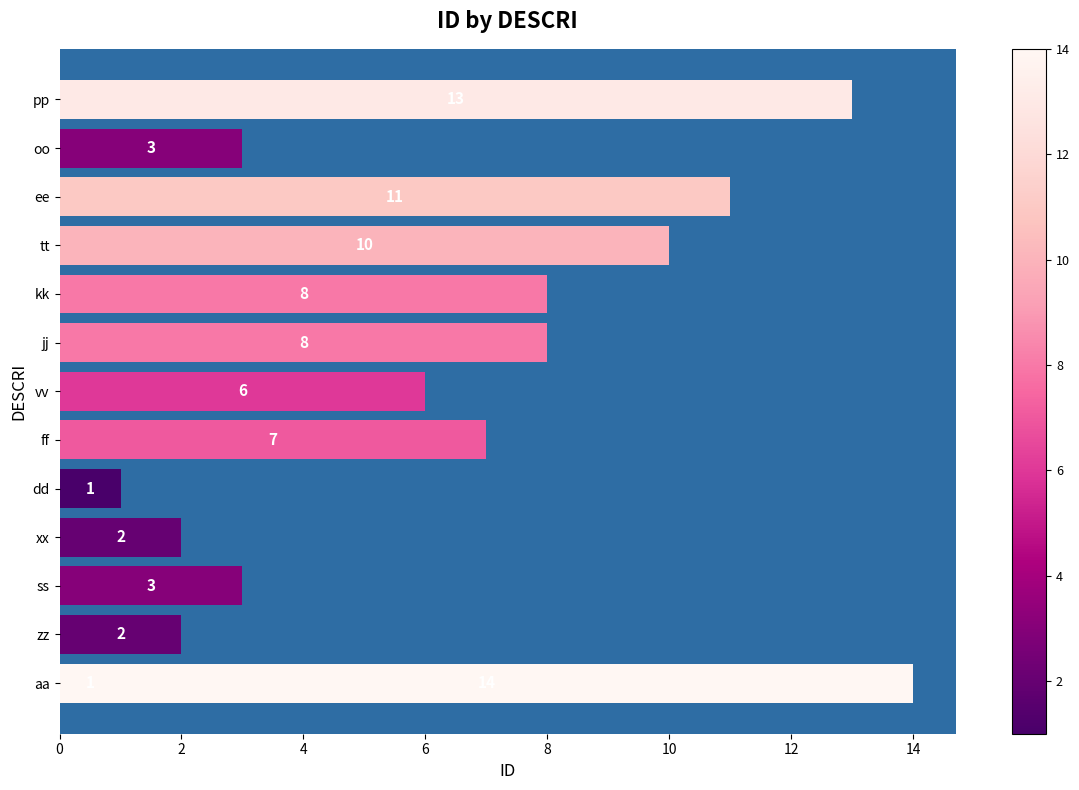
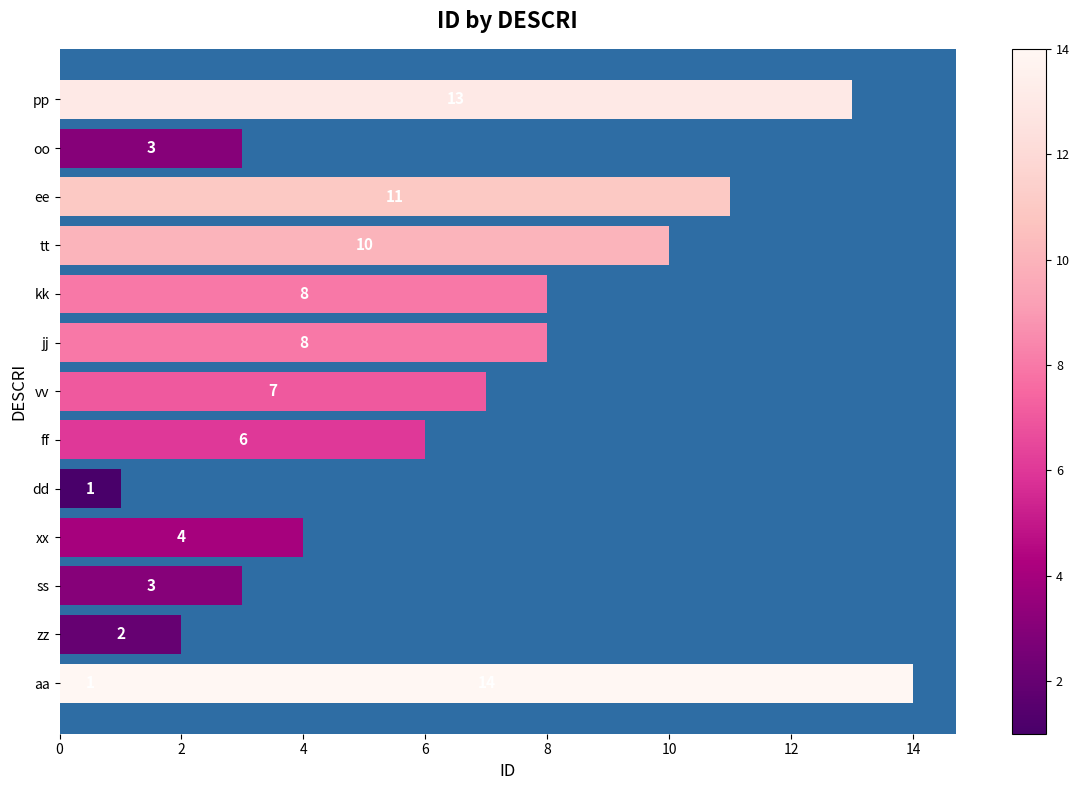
  {
    "oo": 3,
    "ee": 11,
    "tt": 10,
    "kk": 8,
    "jj": 8,
-   "vv": 6,
-   "ff": 7,
+   "vv": 7,
+   "ff": 6,
    "dd": 1,
-   "xx": 2,
+   "xx": 4,
    "ss": 3,
    "zz": 2
  }
